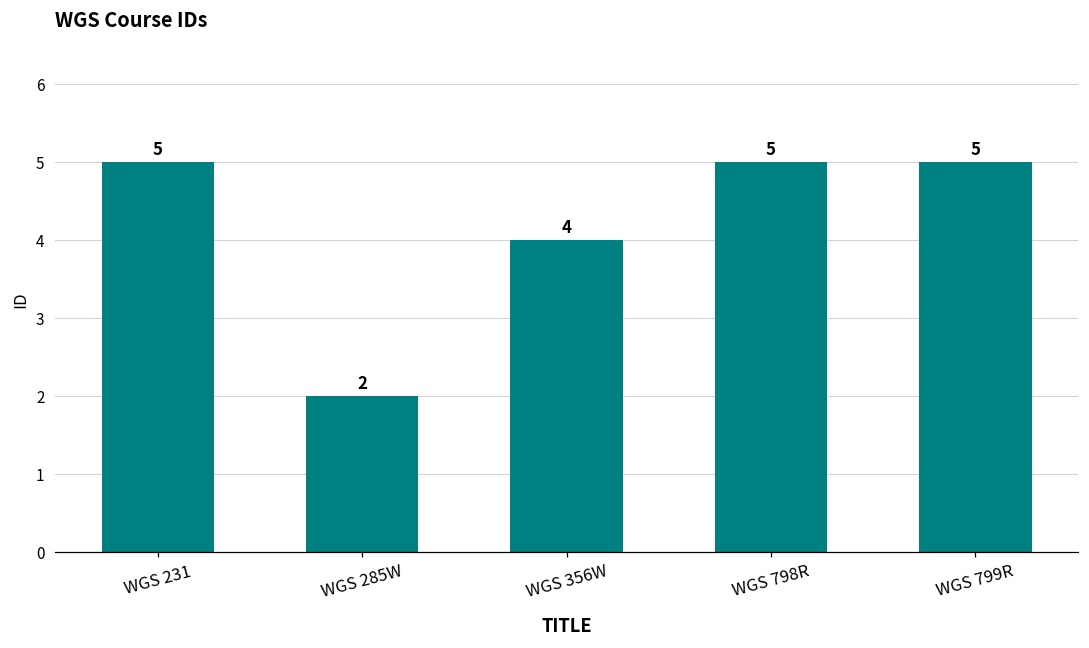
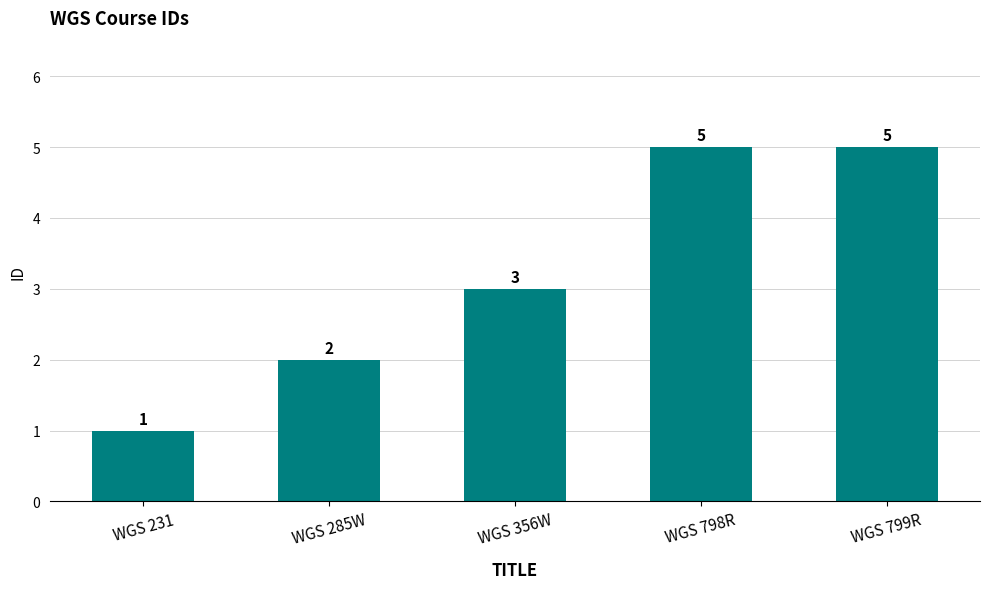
  {
-   "WGS 231": 5,
+   "WGS 231": 1,
    "WGS 285W": 2,
-   "WGS 356W": 4,
+   "WGS 356W": 3,
    "WGS 798R": 5,
    "WGS 799R": 5
  }
